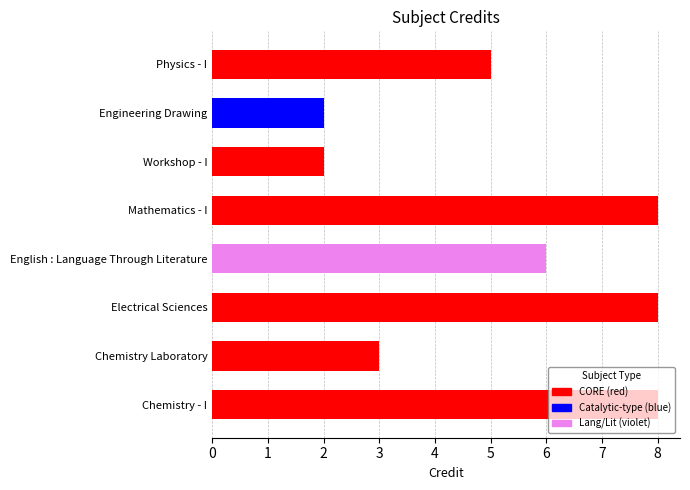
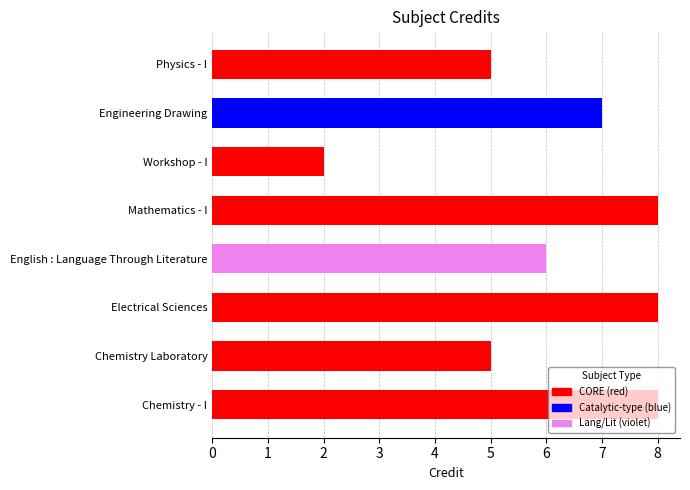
  {
    "Physics - I": 5,
-   "Engineering Drawing": 2,
+   "Engineering Drawing": 7,
    "Workshop - I": 2,
    "Mathematics - I": 8,
    "English : Language Through Literature": 6,
    "Electrical Sciences": 8,
-   "Chemistry Laboratory": 3
+   "Chemistry Laboratory": 5
  }
